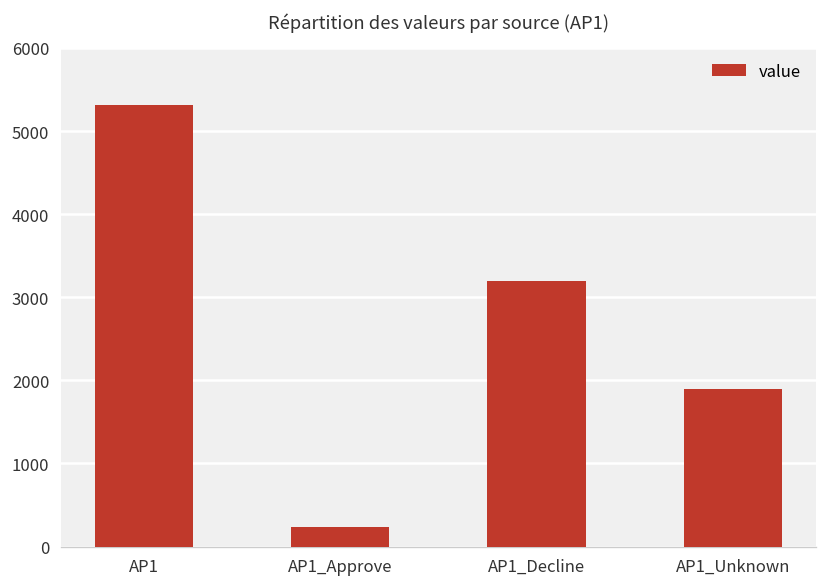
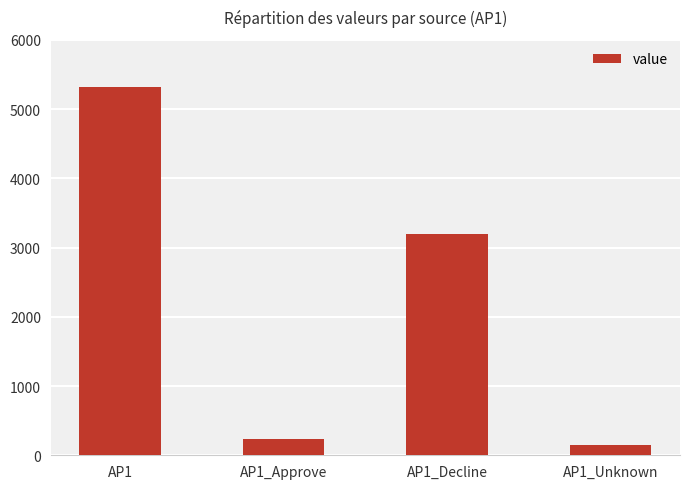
  {
    "AP1": 5300,
    "AP1_Approve": 200,
    "AP1_Decline": 3200,
-   "AP1_Unknown": 1900
+   "AP1_Unknown": 200
  }
